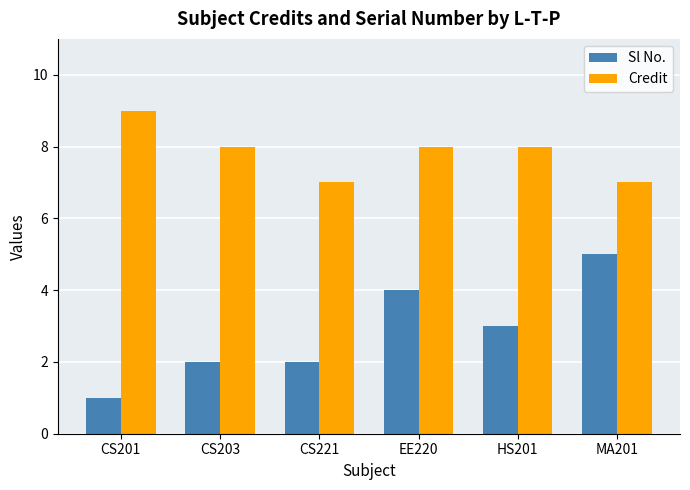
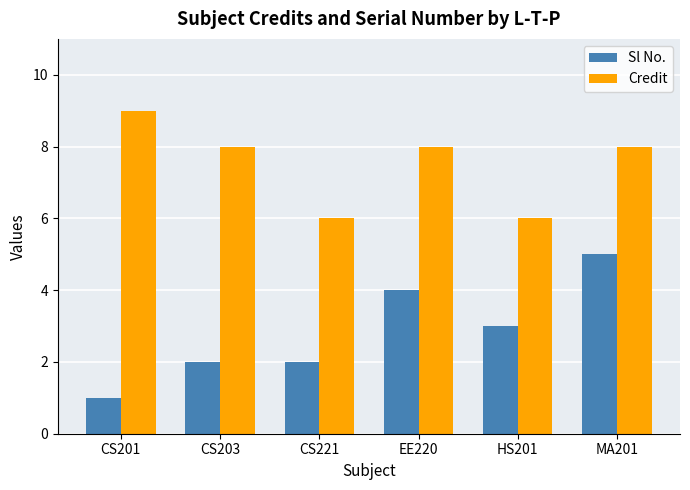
  {
    "Sl No.": {
      "CS201": 1,
      "CS203": 2,
      "CS221": 2,
      "EE220": 4,
      "HS201": 3,
      "MA201": 5
    },
    "Credit": {
      "CS201": 9,
      "CS203": 8,
-     "CS221": 7,
+     "CS221": 6,
      "EE220": 8,
-     "HS201": 8,
-     "MA201": 7
+     "HS201": 6,
+     "MA201": 8
    }
  }
